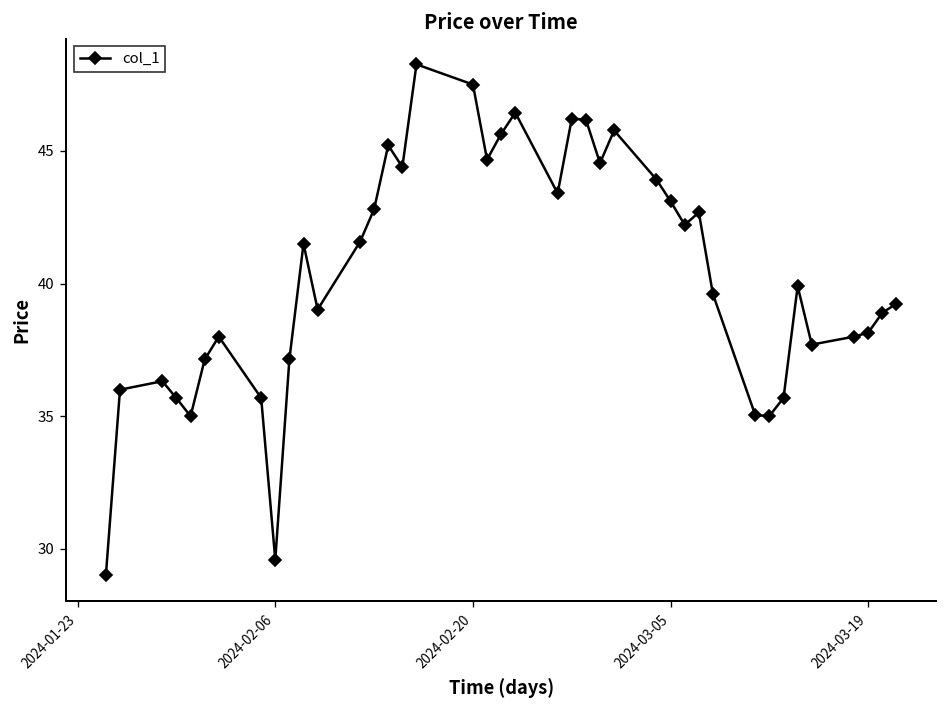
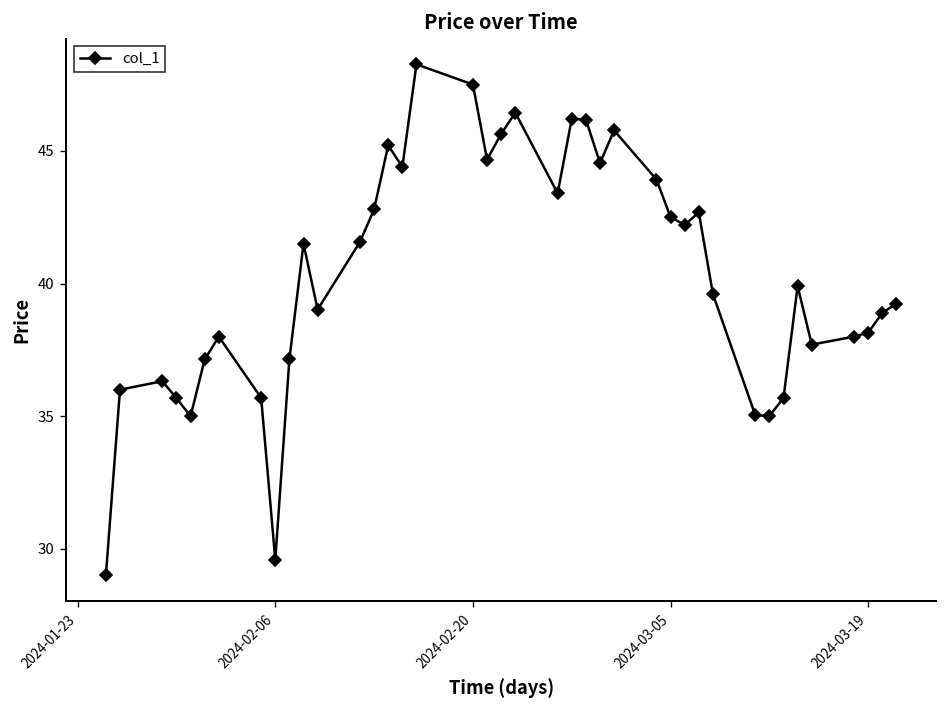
  {
    "2024-02-06": 29.6,
    "2024-02-20": 47.5,
-   "2024-03-05": 43.1,
+   "2024-03-05": 42.5,
    "2024-03-19": 38.2
  }
